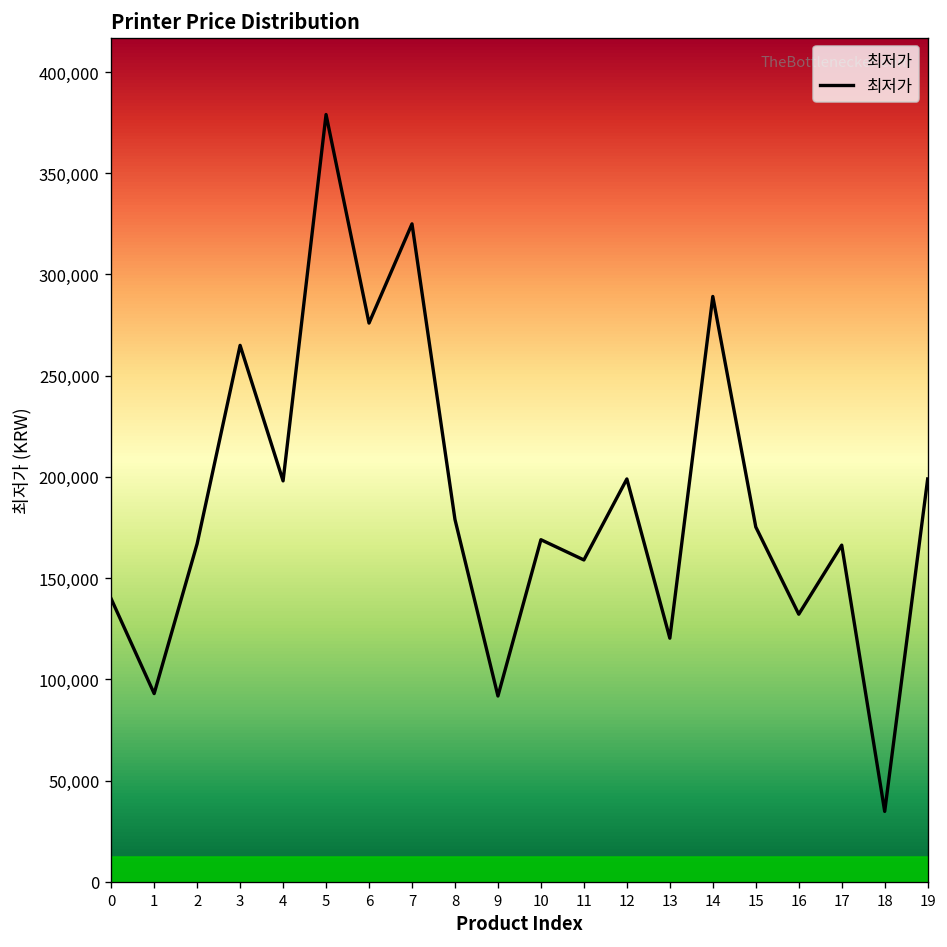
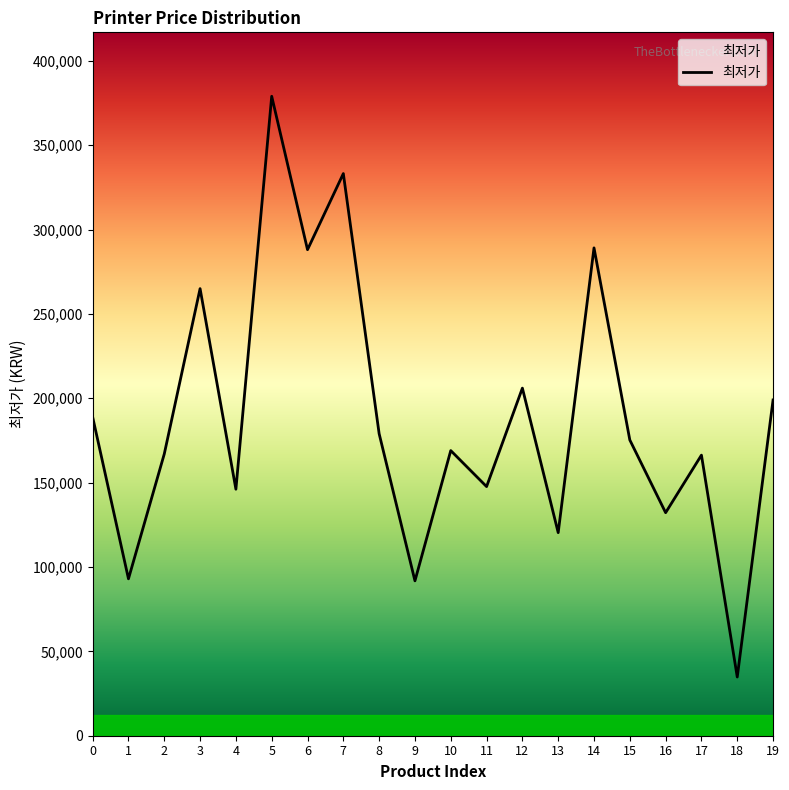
  {
-   "0": "140,000",
+   "0": "189,000",
    "1": "93,000",
    "2": "167,000",
    "3": "265,000",
-   "4": "198,000",
+   "4": "146,000",
    "5": "379,000",
-   "6": "276,000",
-   "7": "325,000",
+   "6": "288,000",
+   "7": "333,000",
    "8": "179,000",
    "9": "92,000",
    "10": "169,000",
-   "11": "159,000",
-   "12": "199,000",
+   "11": "148,000",
+   "12": "206,000",
    "13": "120,000",
    "14": "289,000",
    "15": "175,000",
    "16": "132,000",
    "17": "166,000",
    "18": "35,000",
    "19": "199,000"
  }
